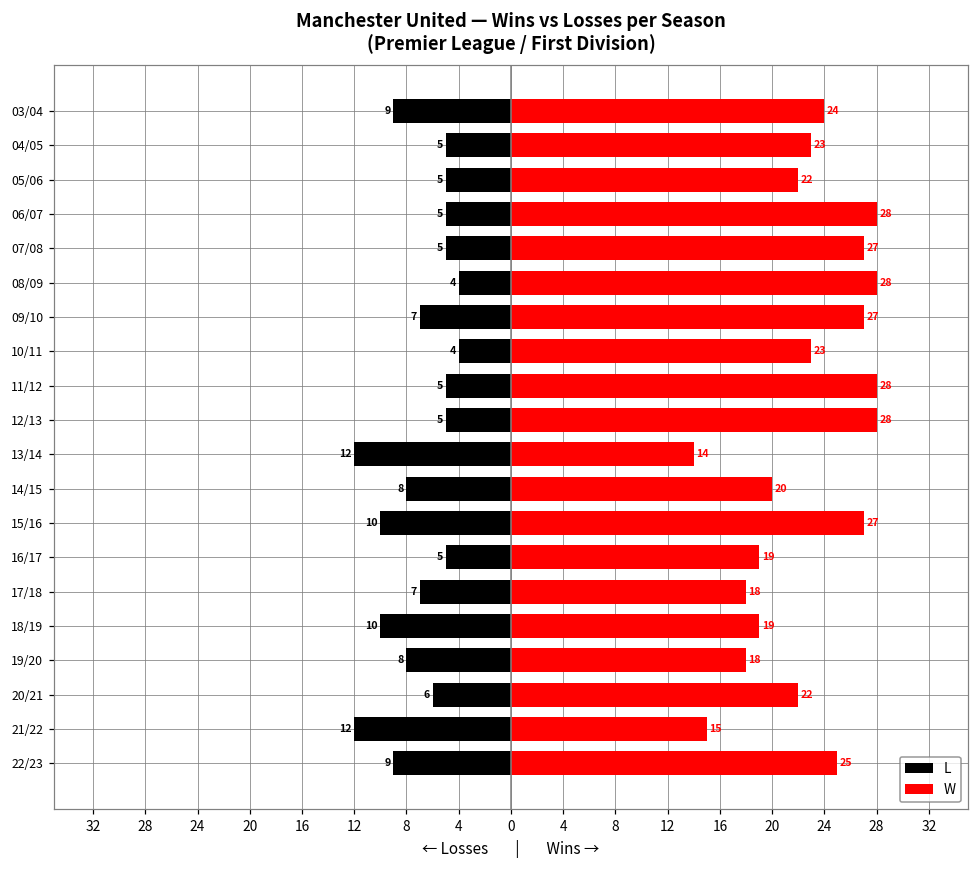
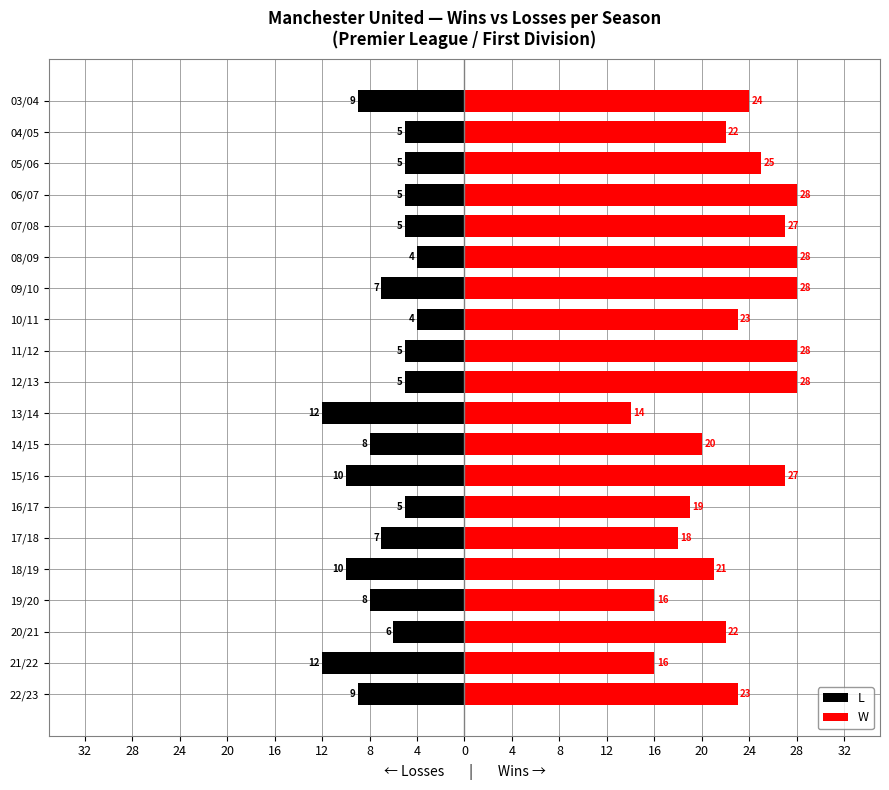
  {
    "W": {
      "03/04": 24,
-     "04/05": 23,
-     "05/06": 22,
+     "04/05": 22,
+     "05/06": 25,
      "06/07": 28,
      "07/08": 27,
      "08/09": 28,
-     "09/10": 27,
+     "09/10": 28,
      "10/11": 23,
      "11/12": 28,
      "12/13": 28,
      "13/14": 14,
      "14/15": 20,
      "15/16": 27,
      "16/17": 19,
      "17/18": 18,
-     "18/19": 19,
-     "19/20": 18,
+     "18/19": 21,
+     "19/20": 16,
      "20/21": 22,
-     "21/22": 15,
-     "22/23": 25
+     "21/22": 16,
+     "22/23": 23
    }
  }
